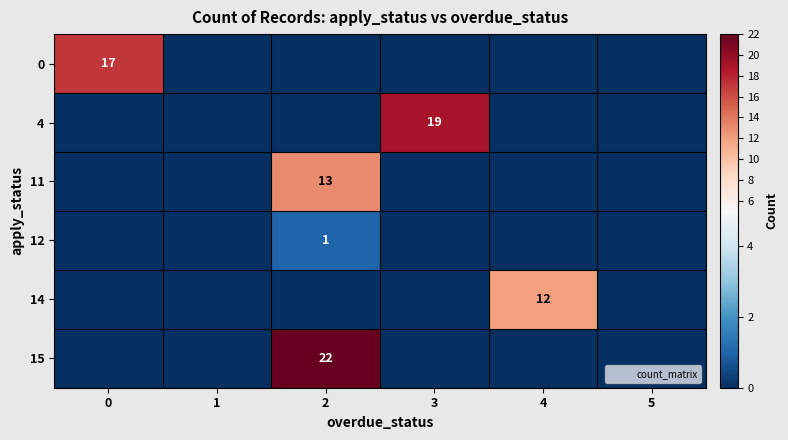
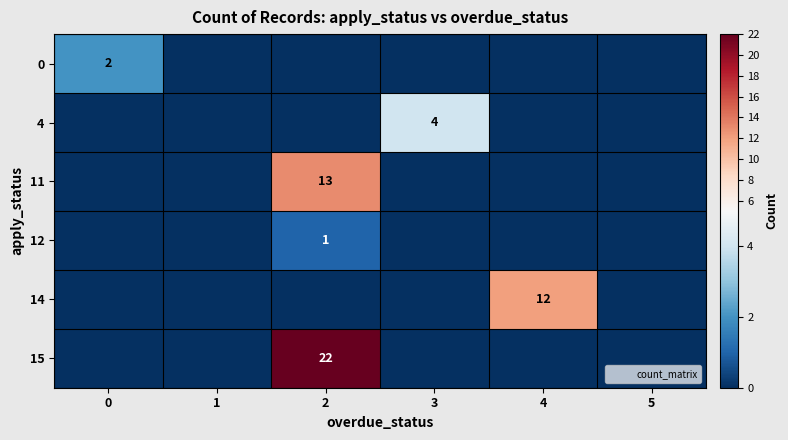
  {
    "0": {
-     "0": 17
+     "0": 2
    },
    "4": {
-     "3": 19
+     "3": 4
    },
    "11": {
      "2": 13
    },
    "12": {
      "2": 1
    },
    "14": {
      "4": 12
    },
    "15": {
      "2": 22
    }
  }
